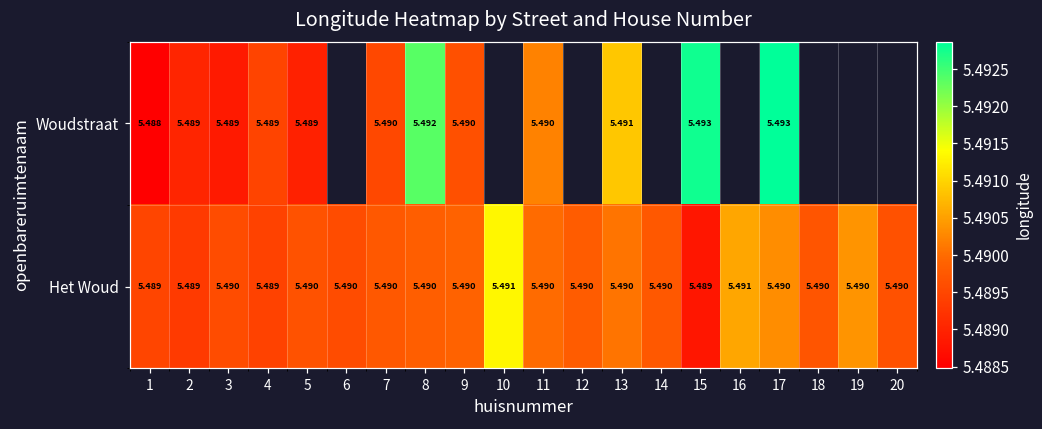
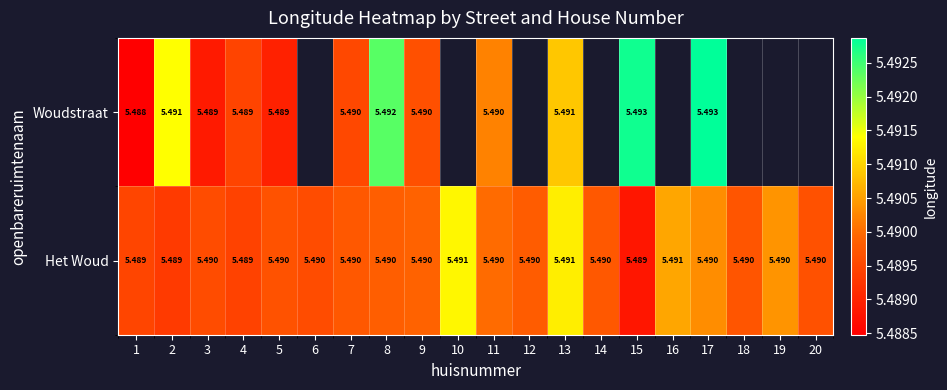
  {
    "Woudstraat": {
      "1": 5.488,
-     "2": 5.489,
+     "2": 5.491,
      "3": 5.489,
      "4": 5.489,
      "5": 5.489,
      "7": 5.490,
      "8": 5.492,
      "9": 5.490,
      "11": 5.490,
      "13": 5.491,
      "15": 5.493,
      "17": 5.493
    },
    "Het Woud": {
      "1": 5.489,
      "2": 5.489,
      "3": 5.490,
      "4": 5.489,
      "5": 5.490,
      "6": 5.490,
      "7": 5.490,
      "8": 5.490,
      "9": 5.490,
      "10": 5.491,
      "11": 5.490,
      "12": 5.490,
-     "13": 5.490,
+     "13": 5.491,
      "14": 5.490,
      "15": 5.489,
      "16": 5.491,
      "17": 5.490,
      "18": 5.490,
      "19": 5.490,
      "20": 5.490
    }
  }
